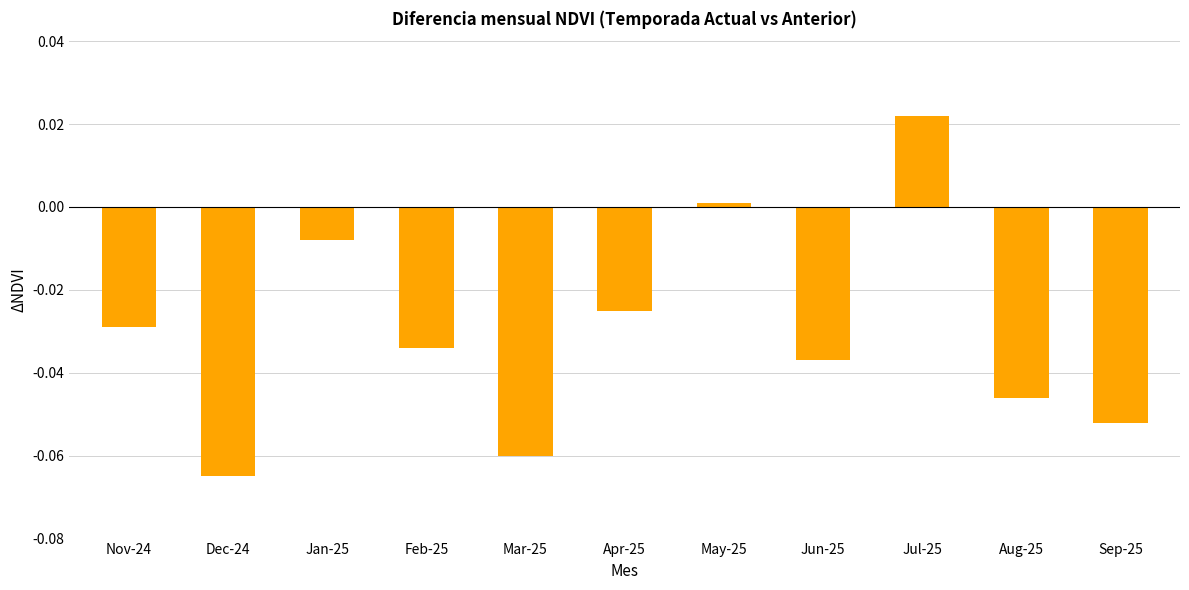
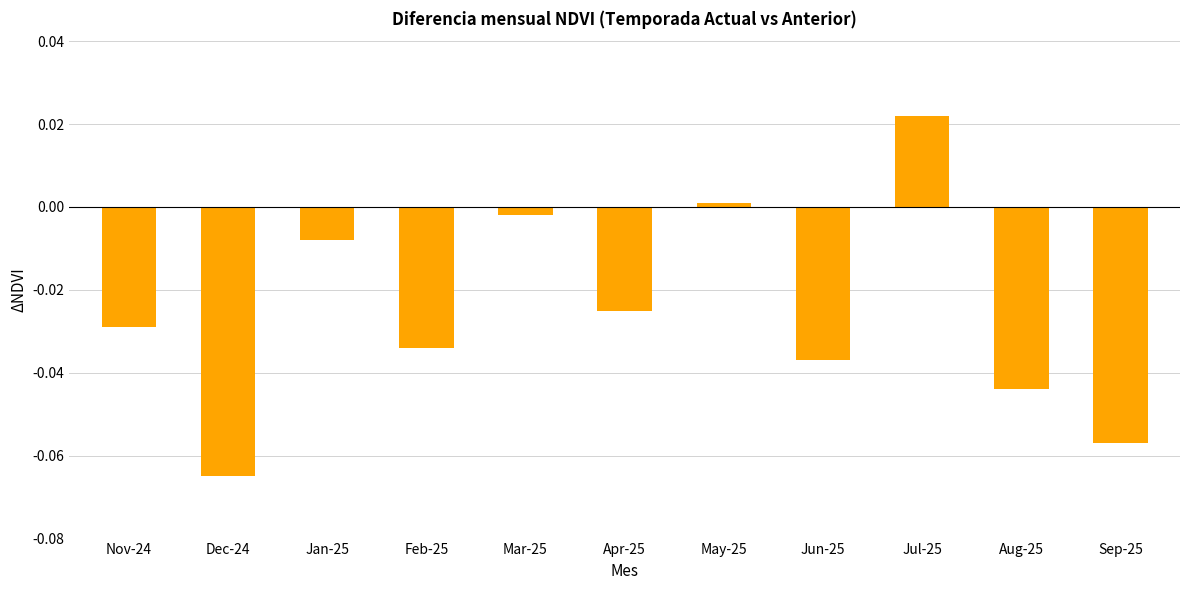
  {
    "Nov-24": -0.029,
    "Dec-24": -0.065,
    "Jan-25": -0.008,
    "Feb-25": -0.034,
-   "Mar-25": -0.060,
+   "Mar-25": -0.002,
    "Apr-25": -0.025,
    "May-25": 0.001,
    "Jun-25": -0.037,
    "Jul-25": 0.022,
-   "Aug-25": -0.046,
-   "Sep-25": -0.052
+   "Aug-25": -0.044,
+   "Sep-25": -0.057
  }
